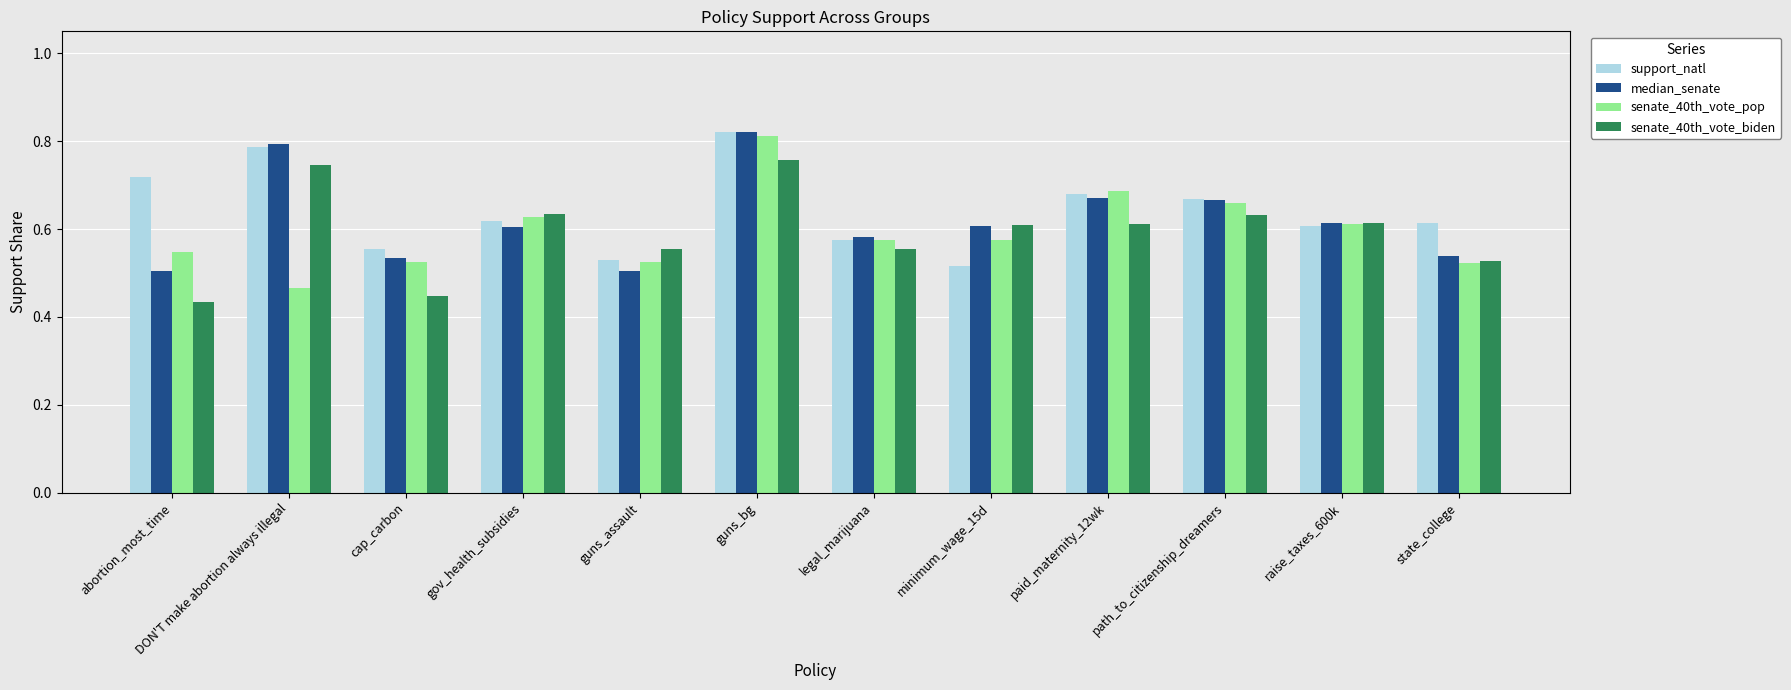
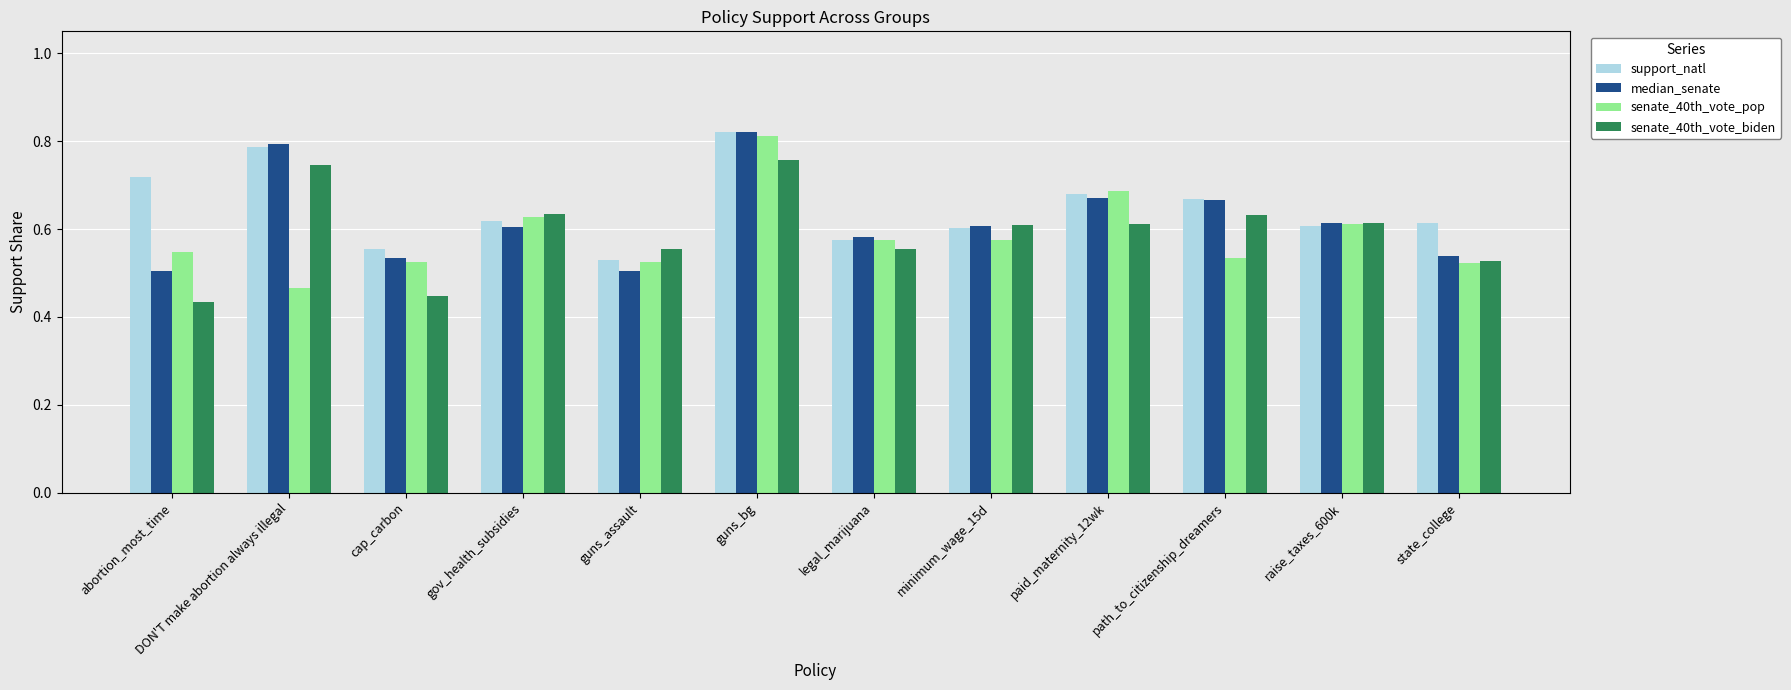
  {
    "support_natl": {
      "abortion_most_time": 0.72,
      "DON'T make abortion always illegal": 0.79,
      "cap_carbon": 0.55,
      "gov_health_subsidies": 0.62,
      "guns_assault": 0.53,
      "guns_bg": 0.82,
      "legal_marijuana": 0.58,
-     "minimum_wage_15d": 0.52,
+     "minimum_wage_15d": 0.60,
      "paid_maternity_12wk": 0.68,
      "path_to_citizenship_dreamers": 0.67,
      "raise_taxes_600k": 0.61,
      "state_college": 0.61
    },
    "median_senate": {
      "abortion_most_time": 0.51,
      "DON'T make abortion always illegal": 0.79,
      "cap_carbon": 0.53,
      "gov_health_subsidies": 0.60,
      "guns_assault": 0.50,
      "guns_bg": 0.82,
      "legal_marijuana": 0.58,
      "minimum_wage_15d": 0.61,
      "paid_maternity_12wk": 0.67,
      "path_to_citizenship_dreamers": 0.67,
      "raise_taxes_600k": 0.61,
      "state_college": 0.54
    },
    "senate_40th_vote_pop": {
      "abortion_most_time": 0.55,
      "DON'T make abortion always illegal": 0.47,
      "cap_carbon": 0.52,
      "gov_health_subsidies": 0.63,
      "guns_assault": 0.52,
      "guns_bg": 0.81,
      "legal_marijuana": 0.58,
      "minimum_wage_15d": 0.58,
      "paid_maternity_12wk": 0.69,
-     "path_to_citizenship_dreamers": 0.66,
+     "path_to_citizenship_dreamers": 0.53,
      "raise_taxes_600k": 0.61,
      "state_college": 0.52
    },
    "senate_40th_vote_biden": {
      "abortion_most_time": 0.43,
      "DON'T make abortion always illegal": 0.75,
      "cap_carbon": 0.45,
      "gov_health_subsidies": 0.63,
      "guns_assault": 0.55,
      "guns_bg": 0.76,
      "legal_marijuana": 0.55,
      "minimum_wage_15d": 0.61,
      "paid_maternity_12wk": 0.61,
      "path_to_citizenship_dreamers": 0.63,
      "raise_taxes_600k": 0.61,
      "state_college": 0.53
    }
  }
